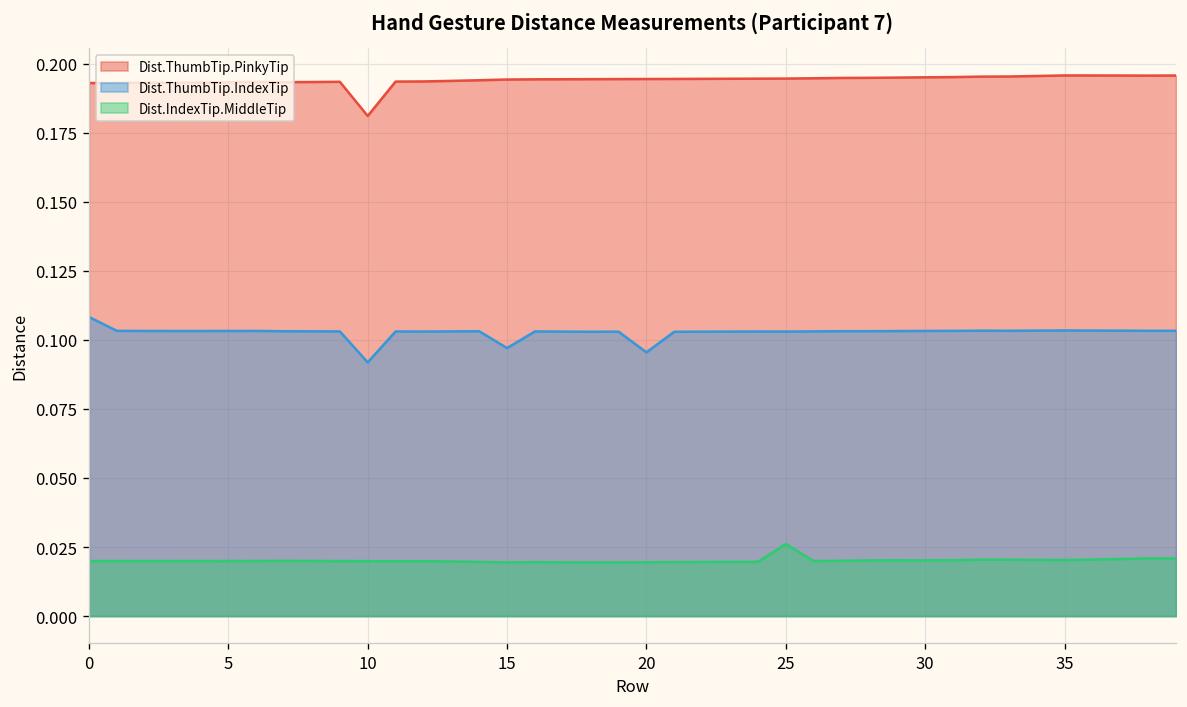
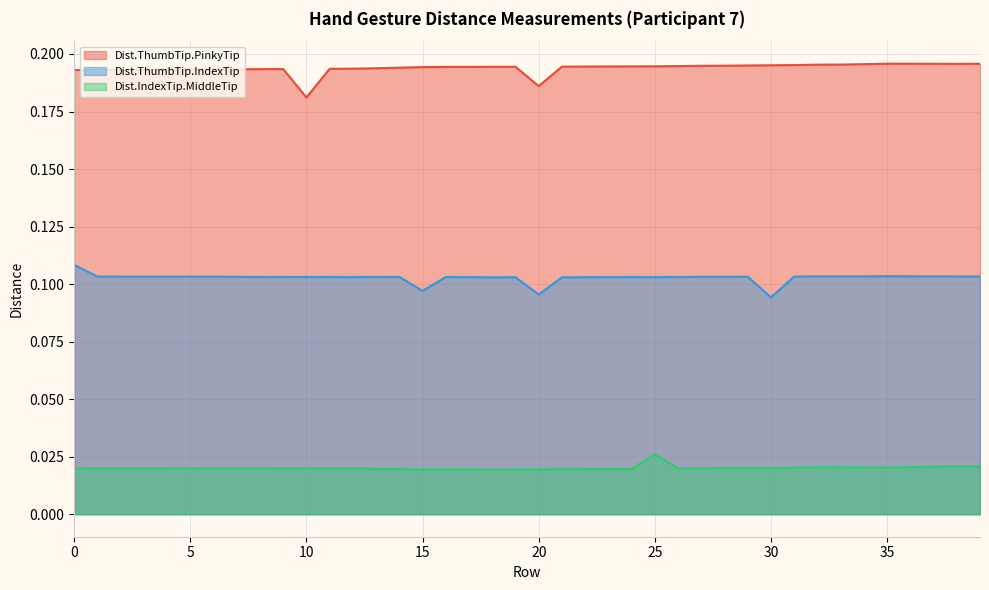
  {
    "Dist.ThumbTip.PinkyTip": {
      "0": 0.193,
      "10": 0.181,
      "15": 0.194,
-     "20": 0.194,
+     "20": 0.186,
      "25": 0.195,
      "30": 0.195,
      "35": 0.196
    },
    "Dist.ThumbTip.IndexTip": {
      "0": 0.108,
      "5": 0.103,
-     "10": 0.092,
+     "10": 0.103,
      "15": 0.097,
      "20": 0.095,
      "25": 0.103,
-     "30": 0.103,
+     "30": 0.094,
      "35": 0.103
    },
    "Dist.IndexTip.MiddleTip": {
      "0": 0.020,
      "5": 0.020,
      "10": 0.020,
      "15": 0.019,
      "20": 0.019,
      "25": 0.026,
      "30": 0.020,
      "35": 0.020
    }
  }
